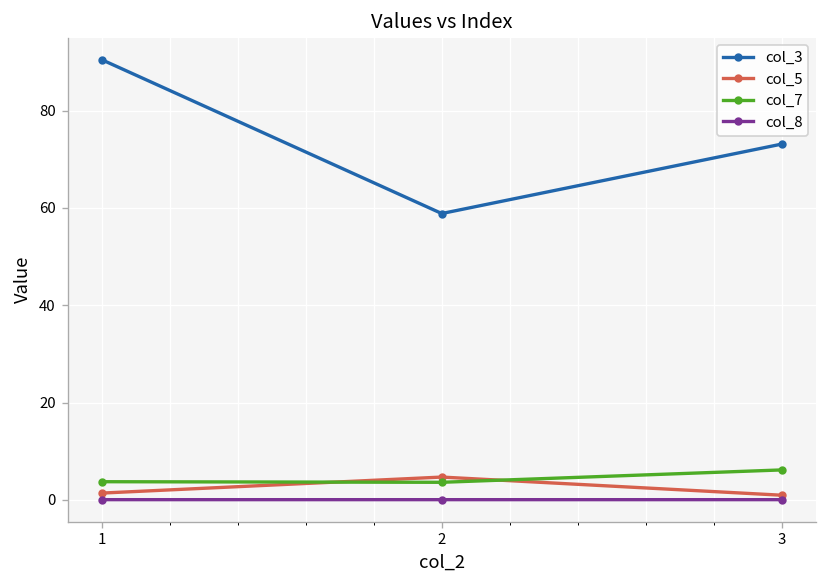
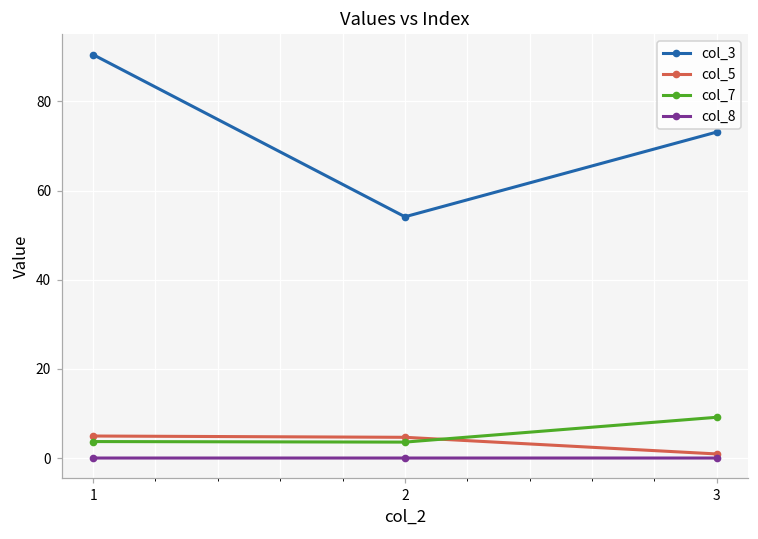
  {
    "col_3": {
      "1": 91,
-     "2": 59,
+     "2": 54,
      "3": 73
    },
    "col_5": {
-     "1": 1,
+     "1": 5,
      "2": 5,
      "3": 1
    },
    "col_7": {
      "1": 4,
      "2": 4,
-     "3": 6
+     "3": 9
    },
    "col_8": {
      "1": 0,
      "2": 0,
      "3": 0
    }
  }
